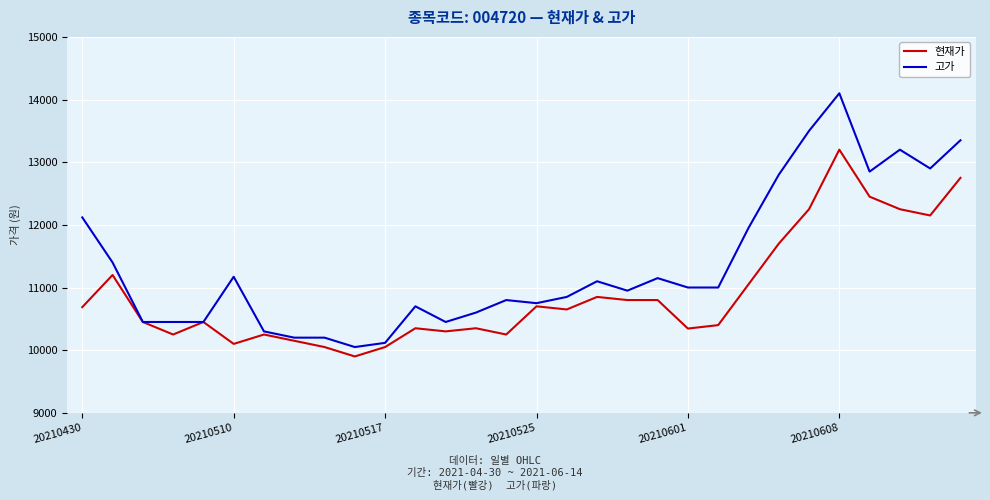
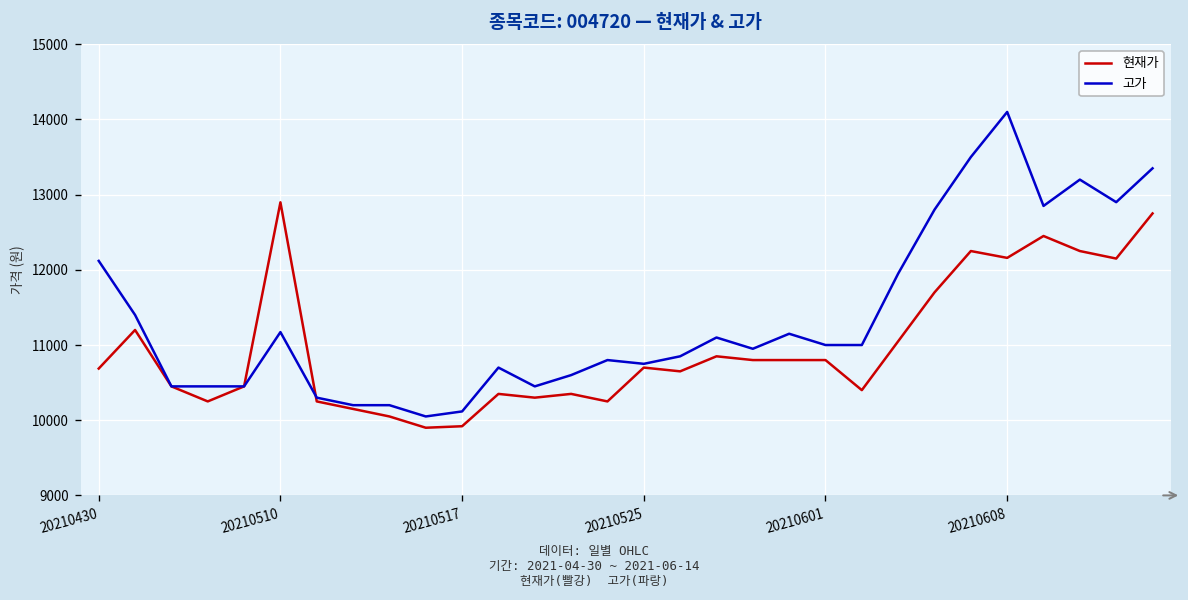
  {
    "현재가": {
      "20210430": 10700,
-     "20210510": 10100,
-     "20210517": 10100,
+     "20210510": 12900,
+     "20210517": 9900,
      "20210525": 10700,
-     "20210601": 10300,
-     "20210608": 13200
+     "20210601": 10800,
+     "20210608": 12200
    },
    "고가": {
      "20210430": 12100,
      "20210510": 11200,
      "20210517": 10100,
      "20210525": 10800,
      "20210601": 11000,
      "20210608": 14100
    }
  }
